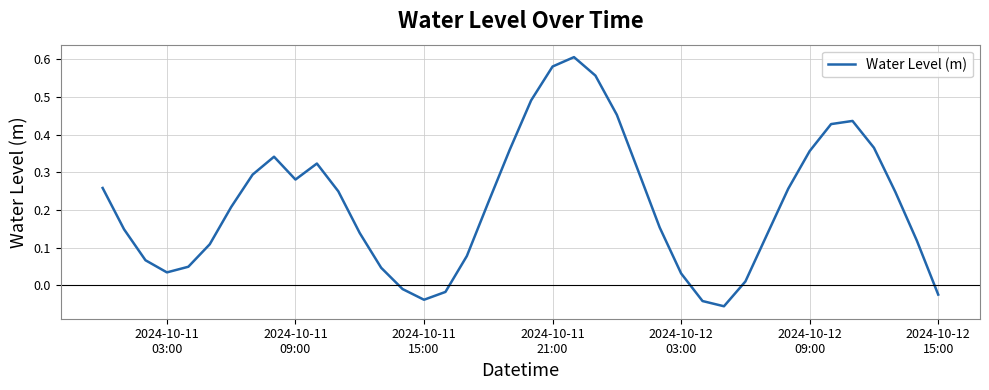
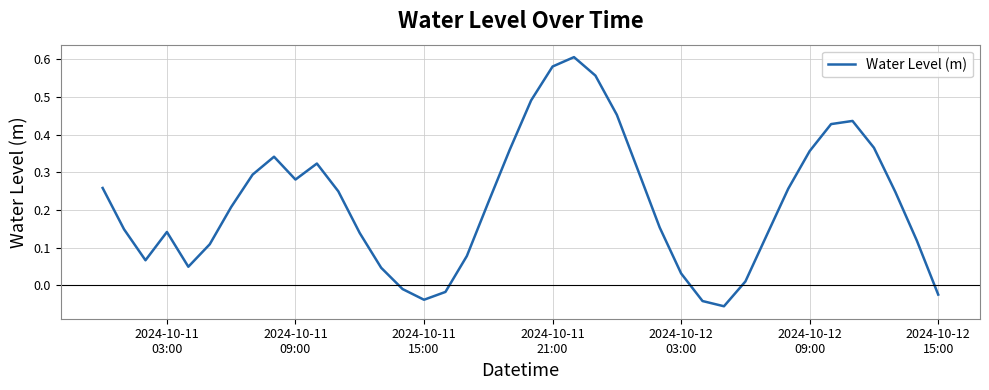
  {
-   "2024-10-11 03:00": 0.03,
+   "2024-10-11 03:00": 0.14,
    "2024-10-11 09:00": 0.28,
    "2024-10-11 15:00": -0.04,
    "2024-10-11 21:00": 0.58,
    "2024-10-12 03:00": 0.03,
    "2024-10-12 09:00": 0.36,
    "2024-10-12 15:00": -0.02
  }
